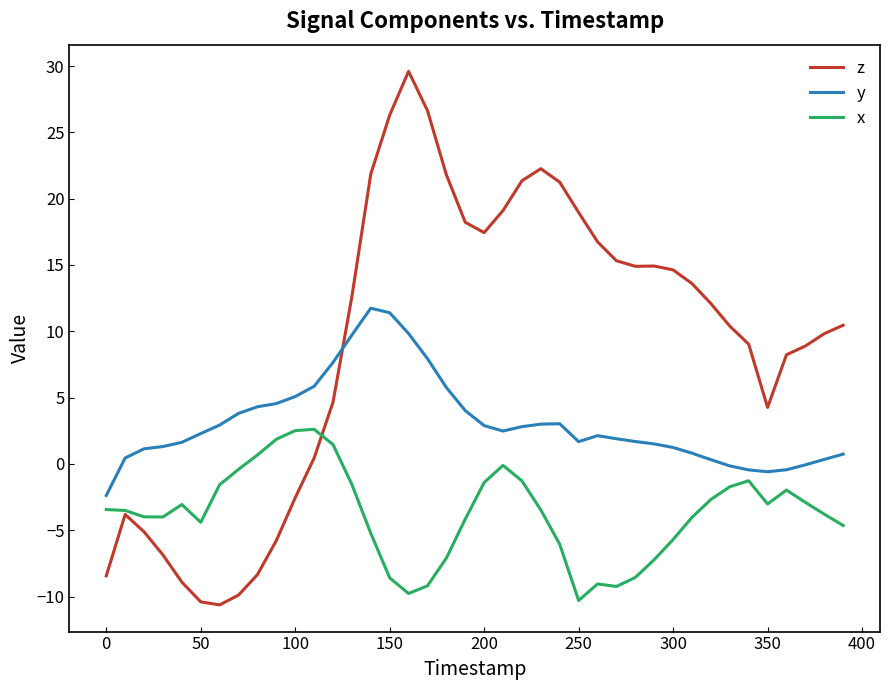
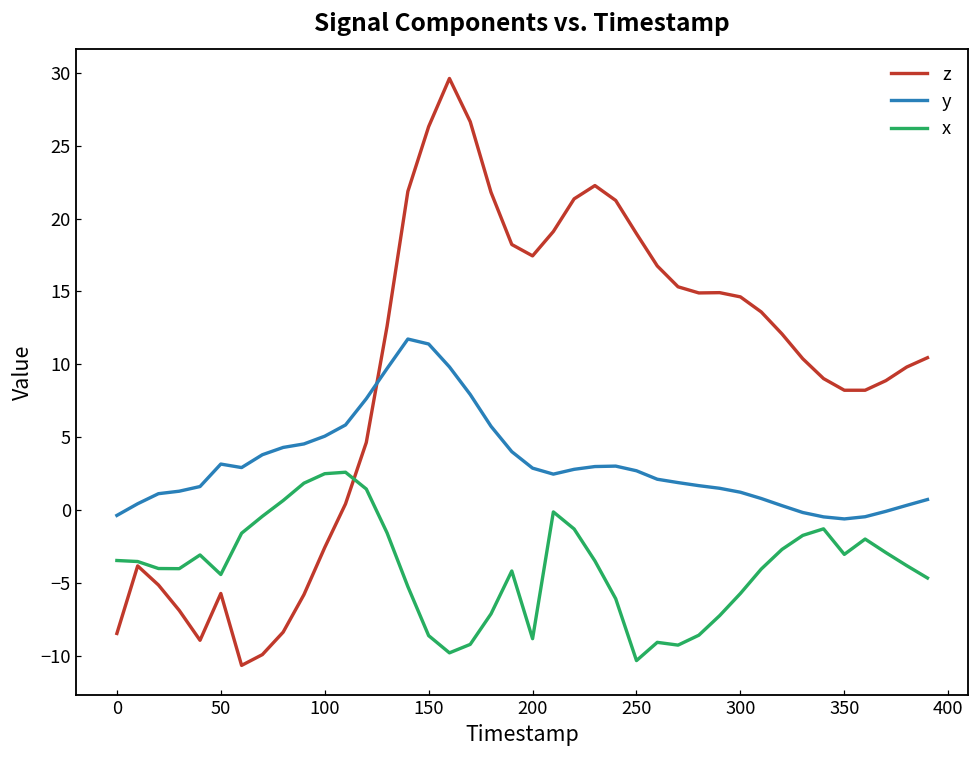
  {
    "z": {
      "0": -8.4,
-     "50": -10.4,
+     "50": -5.7,
      "100": -2.6,
      "150": 26.3,
      "200": 17.4,
      "250": 19.0,
      "300": 14.6,
-     "350": 4.3
+     "350": 8.2
    },
    "y": {
-     "0": -2.4,
-     "50": 2.3,
+     "0": -0.4,
+     "50": 3.2,
      "100": 5.1,
      "150": 11.4,
      "200": 2.9,
-     "250": 1.7,
+     "250": 2.7,
      "300": 1.2,
      "350": -0.6
    },
    "x": {
      "0": -3.4,
      "50": -4.4,
      "100": 2.5,
      "150": -8.6,
-     "200": -1.4,
+     "200": -8.8,
      "250": -10.3,
      "300": -5.7,
      "350": -3.0
    }
  }
